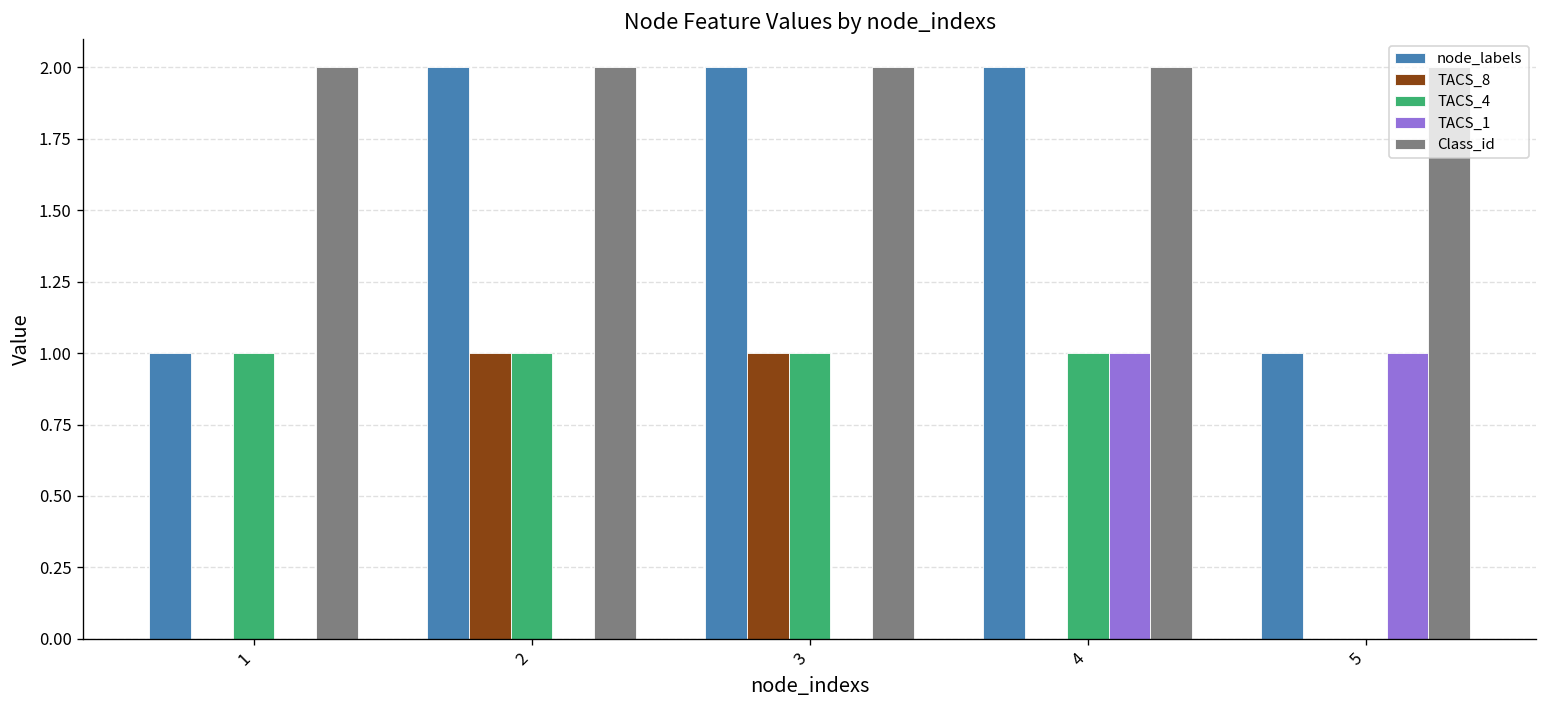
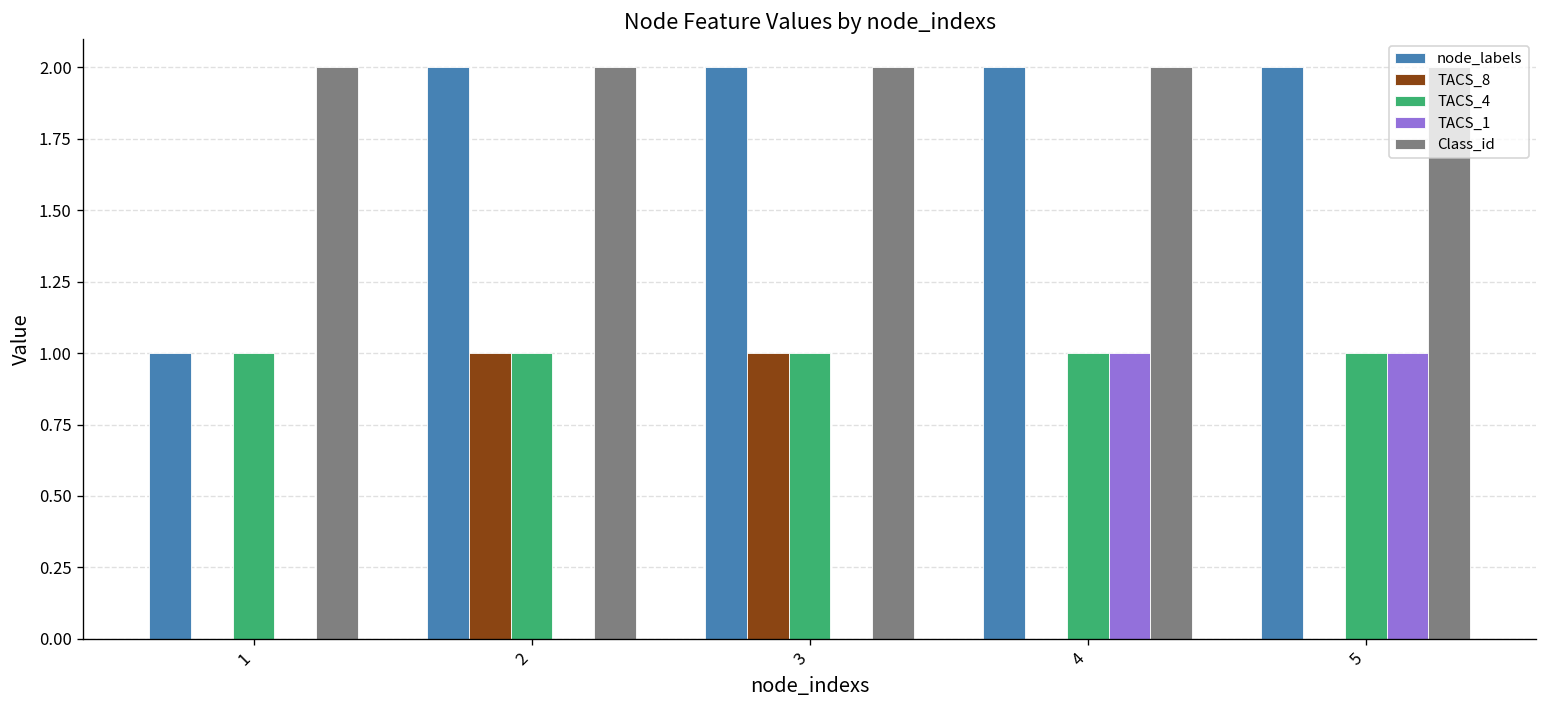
  {
    "node_labels": {
      "1": 1,
      "2": 2,
      "3": 2,
      "4": 2,
-     "5": 1
+     "5": 2
    },
    "TACS_8": {
      "1": 0,
      "2": 1,
      "3": 1,
      "4": 0,
      "5": 0
    },
    "TACS_4": {
      "1": 1,
      "2": 1,
      "3": 1,
      "4": 1,
-     "5": 0
+     "5": 1
    },
    "TACS_1": {
      "1": 0,
      "2": 0,
      "3": 0,
      "4": 1,
      "5": 1
    },
    "Class_id": {
      "1": 2,
      "2": 2,
      "3": 2,
      "4": 2
    }
  }
